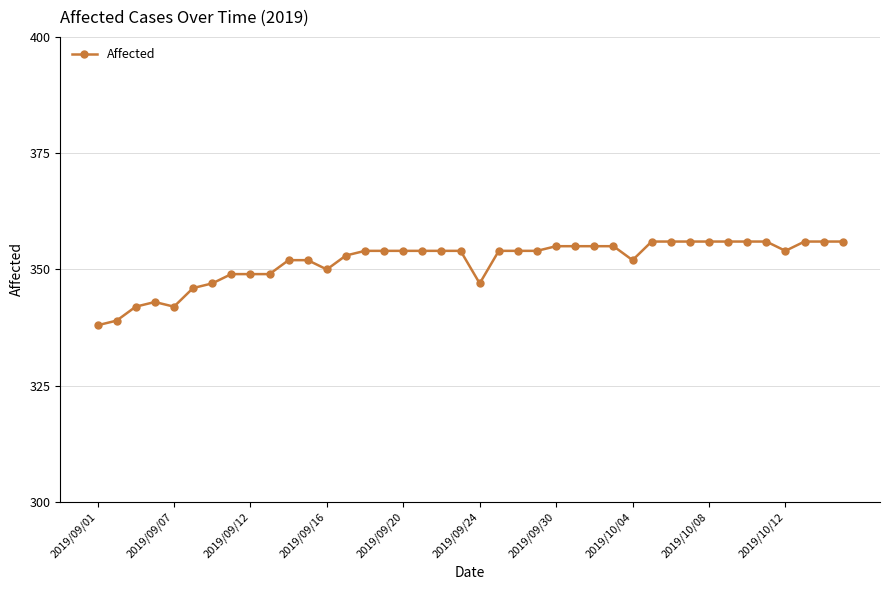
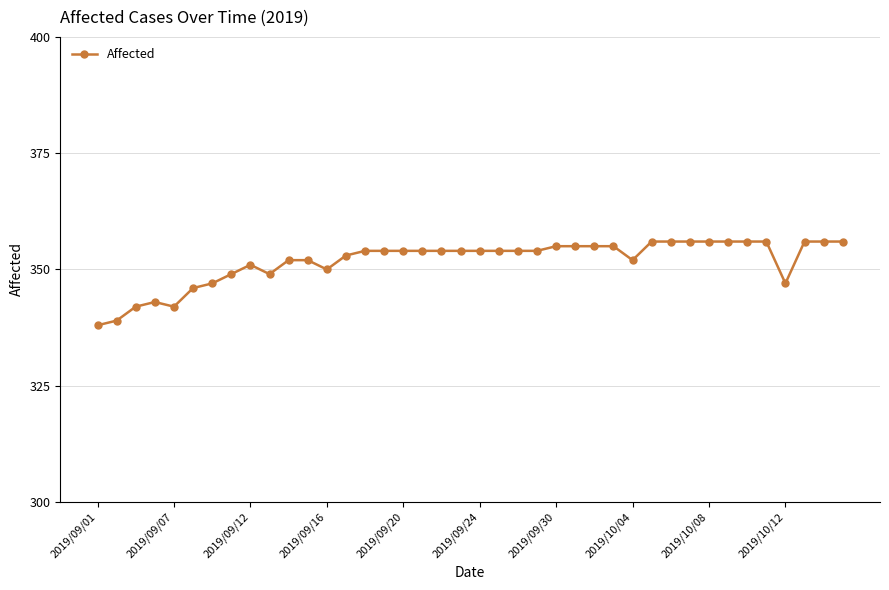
  {
    "2019/09/01": 338,
    "2019/09/07": 342,
-   "2019/09/12": 349,
+   "2019/09/12": 351,
    "2019/09/16": 350,
    "2019/09/20": 354,
-   "2019/09/24": 347,
+   "2019/09/24": 354,
    "2019/09/30": 355,
    "2019/10/04": 352,
    "2019/10/08": 356,
-   "2019/10/12": 354
+   "2019/10/12": 347
  }
